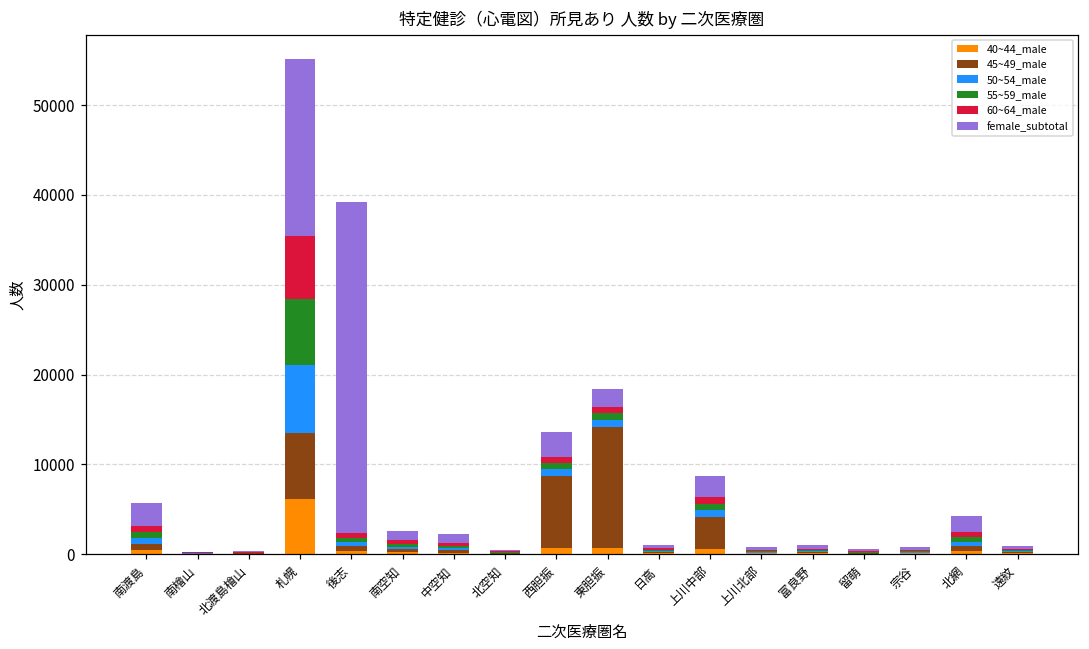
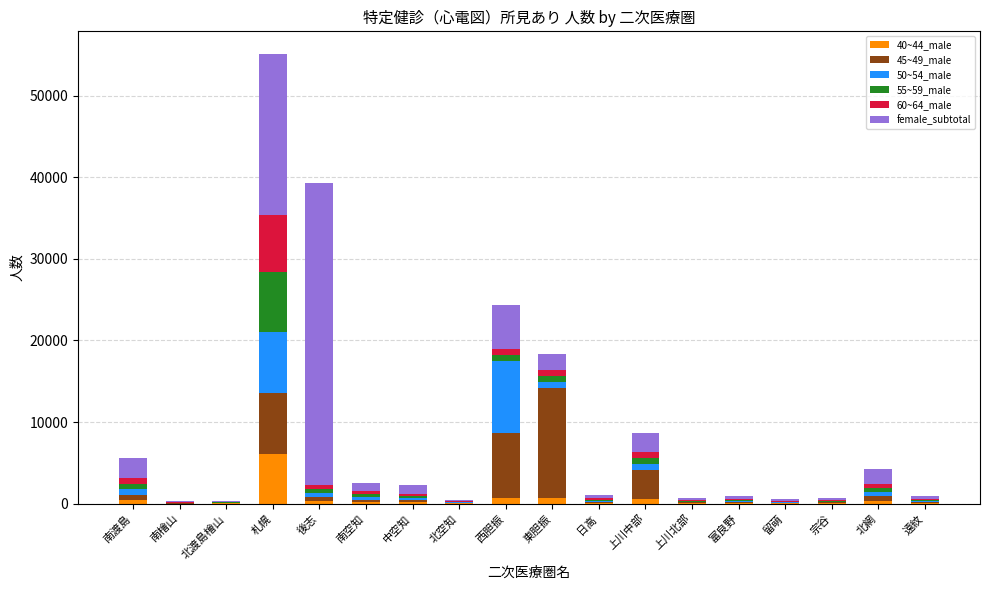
  {
    "40~44_male": {
      "南渡島": 0,
      "札幌": 6000,
      "後志": 0,
      "西胆振": 1000,
      "東胆振": 1000,
      "上川中部": 1000,
      "北網": 0
    },
    "45~49_male": {
      "南渡島": 1000,
      "札幌": 7000,
      "後志": 0,
      "南空知": 0,
      "西胆振": 8000,
      "東胆振": 14000,
      "上川中部": 4000,
      "北網": 1000
    },
    "50~54_male": {
      "南渡島": 1000,
      "札幌": 8000,
      "後志": 0,
-     "西胆振": 1000,
+     "西胆振": 9000,
      "東胆振": 1000,
      "上川中部": 1000,
      "北網": 0
    },
    "55~59_male": {
      "南渡島": 1000,
      "札幌": 7000,
      "後志": 0,
      "南空知": 0,
      "西胆振": 1000,
      "東胆振": 1000,
      "上川中部": 1000,
      "北網": 1000
    },
    "60~64_male": {
      "南渡島": 1000,
      "札幌": 7000,
      "後志": 1000,
      "南空知": 0,
      "西胆振": 1000,
      "東胆振": 1000,
      "上川中部": 1000,
      "北網": 1000
    },
    "female_subtotal": {
      "南渡島": 2000,
      "札幌": 20000,
      "後志": 37000,
      "南空知": 1000,
      "中空知": 1000,
-     "西胆振": 3000,
+     "西胆振": 6000,
      "東胆振": 2000,
      "日高": 0,
      "上川中部": 2000,
      "富良野": 0,
      "北網": 2000,
      "遠紋": 0
    }
  }
